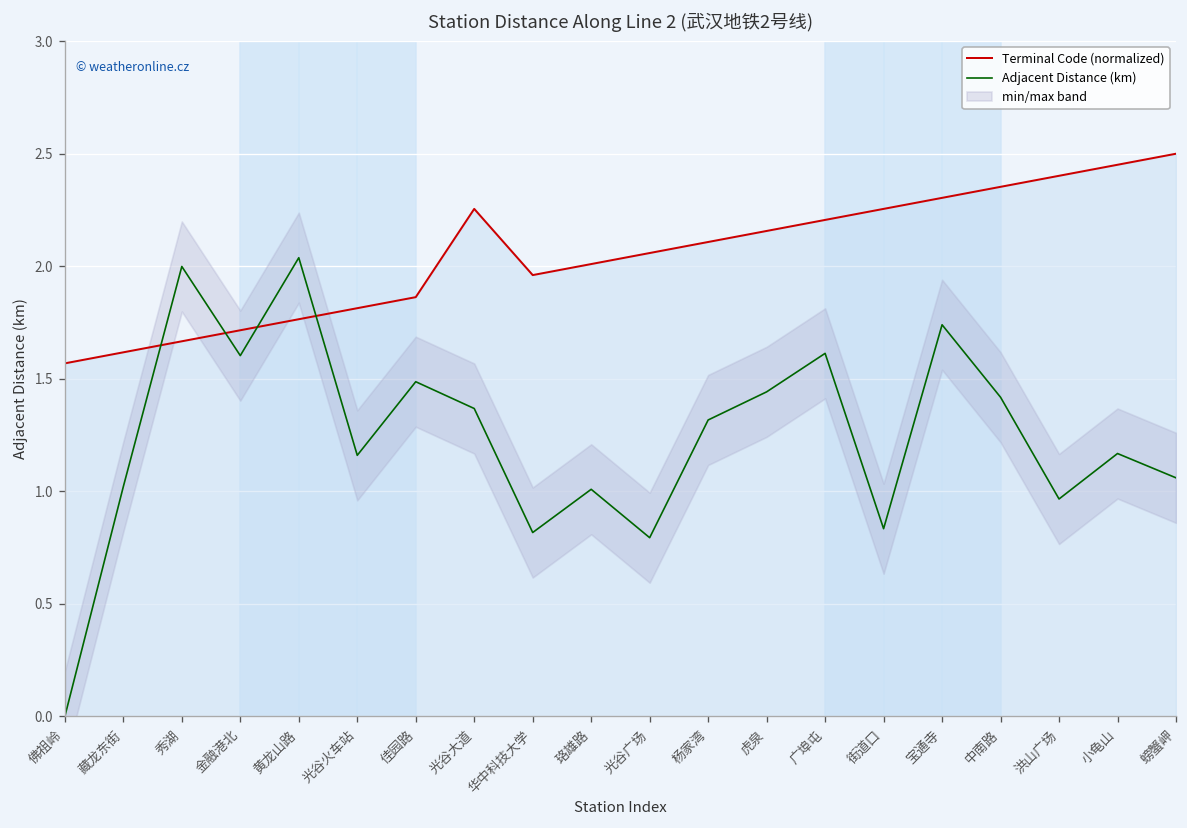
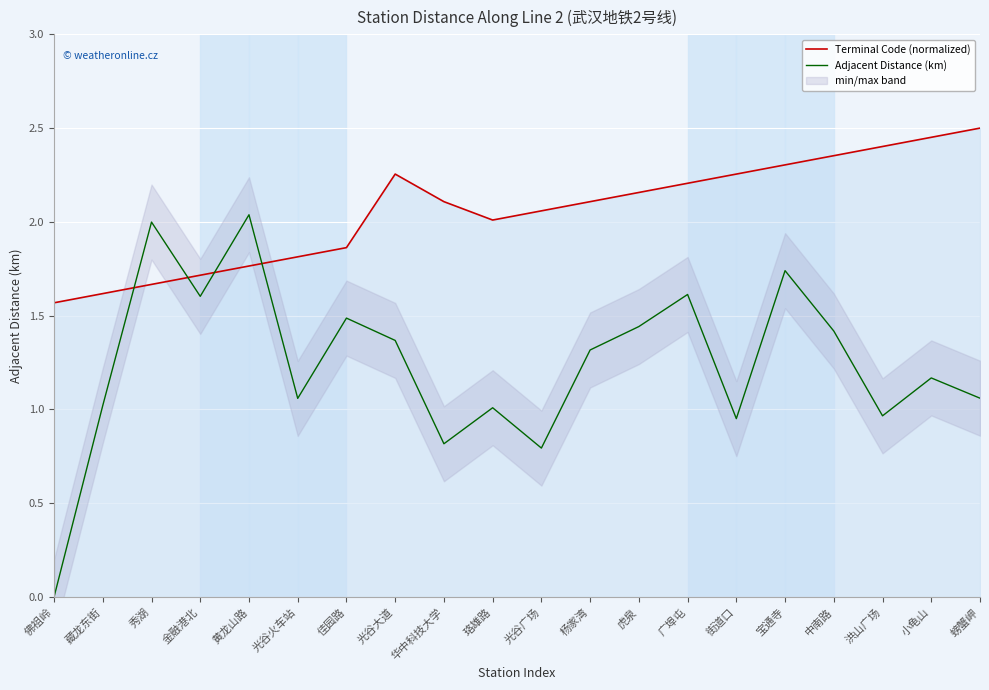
  {
    "Terminal Code (normalized)": {
      "佛祖岭": 1.57,
      "藏龙东街": 1.62,
      "秀湖": 1.67,
      "金融港北": 1.72,
      "黄龙山路": 1.76,
      "光谷火车站": 1.81,
      "佳园路": 1.86,
      "光谷大道": 2.25,
-     "华中科技大学": 1.96,
+     "华中科技大学": 2.11,
      "珞雄路": 2.01,
      "光谷广场": 2.06,
      "杨家湾": 2.11,
      "虎泉": 2.16,
      "广埠屯": 2.21,
      "街道口": 2.25,
      "宝通寺": 2.30,
      "中南路": 2.35,
      "洪山广场": 2.40,
      "小龟山": 2.45,
      "螃蟹岬": 2.50
    },
    "Adjacent Distance (km)": {
      "佛祖岭": 0.00,
      "藏龙东街": 1.02,
      "秀湖": 2.00,
      "金融港北": 1.60,
      "黄龙山路": 2.04,
-     "光谷火车站": 1.16,
+     "光谷火车站": 1.06,
      "佳园路": 1.49,
      "光谷大道": 1.37,
      "华中科技大学": 0.82,
      "珞雄路": 1.01,
      "光谷广场": 0.79,
      "杨家湾": 1.32,
      "虎泉": 1.44,
      "广埠屯": 1.61,
-     "街道口": 0.83,
+     "街道口": 0.95,
      "宝通寺": 1.74,
      "中南路": 1.42,
      "洪山广场": 0.97,
      "小龟山": 1.17,
      "螃蟹岬": 1.06
    }
  }
